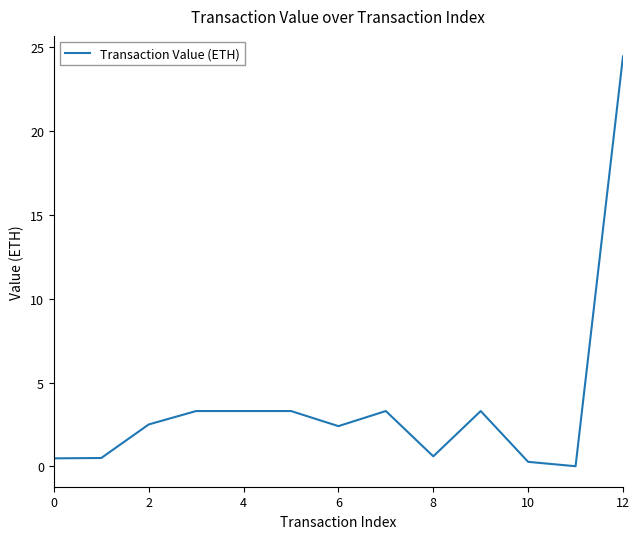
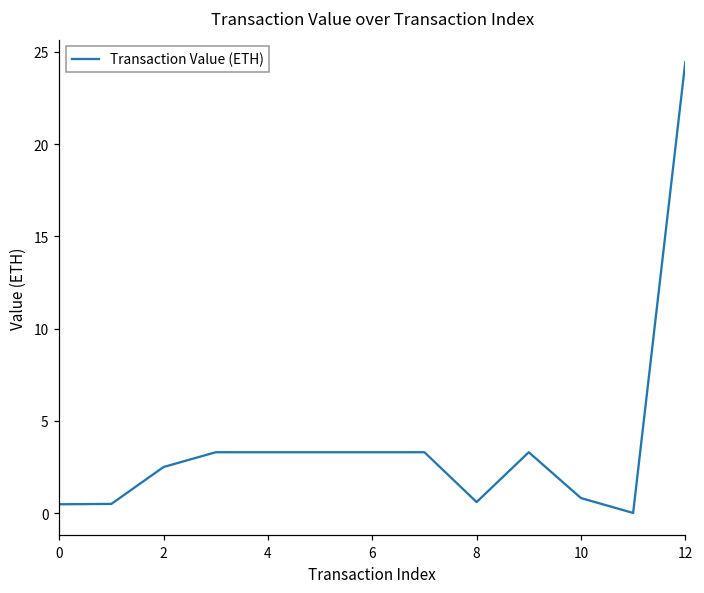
  {
    "0": 0.5,
    "2": 2.5,
    "4": 3.3,
-   "6": 2.4,
+   "6": 3.3,
    "8": 0.6,
-   "10": 0.3,
+   "10": 0.8,
    "12": 24.4
  }
